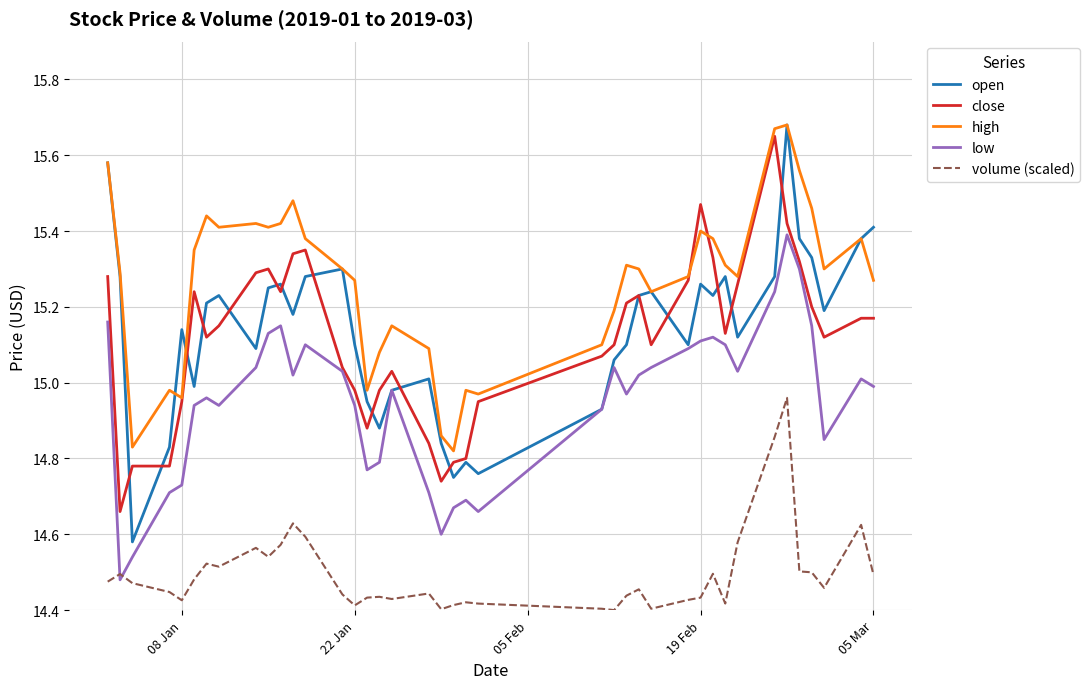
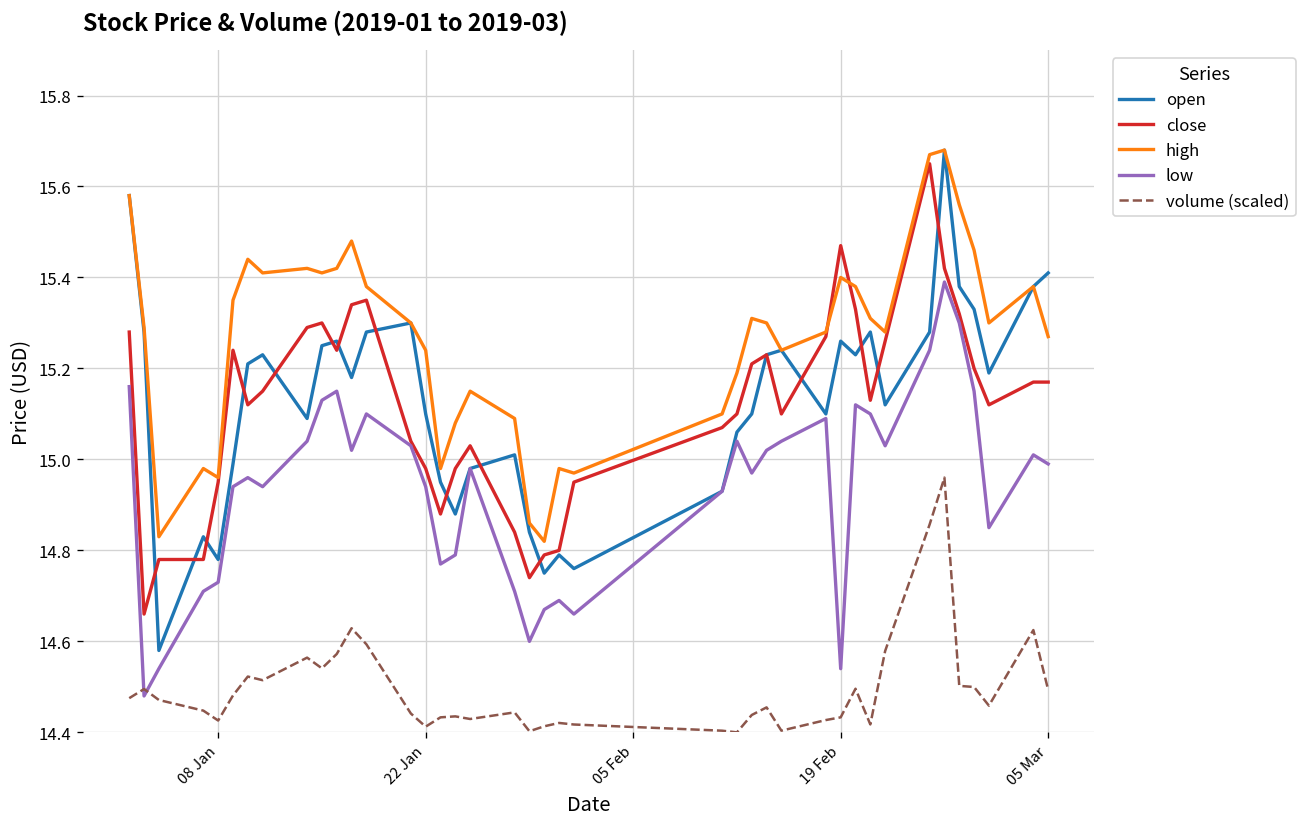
  {
    "open": {
-     "08 Jan": 15.14,
+     "08 Jan": 14.78,
      "22 Jan": 15.10,
      "19 Feb": 15.26,
      "05 Mar": 15.41
    },
    "close": {
      "08 Jan": 14.95,
      "22 Jan": 14.98,
      "19 Feb": 15.47,
      "05 Mar": 15.17
    },
    "high": {
      "08 Jan": 14.96,
-     "22 Jan": 15.27,
+     "22 Jan": 15.24,
      "19 Feb": 15.40,
      "05 Mar": 15.27
    },
    "low": {
      "08 Jan": 14.73,
      "22 Jan": 14.94,
-     "19 Feb": 15.11,
+     "19 Feb": 14.54,
      "05 Mar": 14.99
    },
    "volume (scaled)": {
      "08 Jan": 14.43,
      "22 Jan": 14.41,
      "19 Feb": 14.43,
      "05 Mar": 14.49
    }
  }
